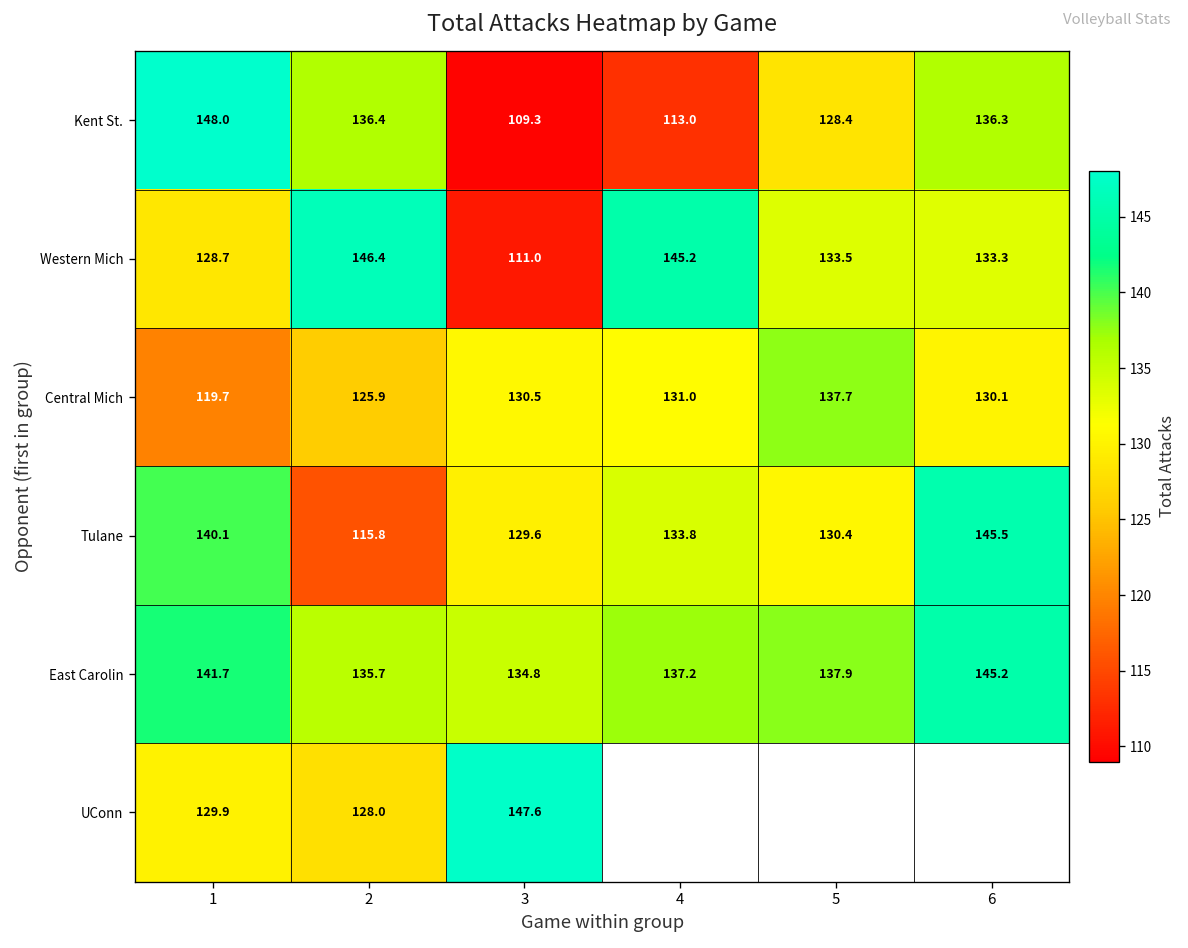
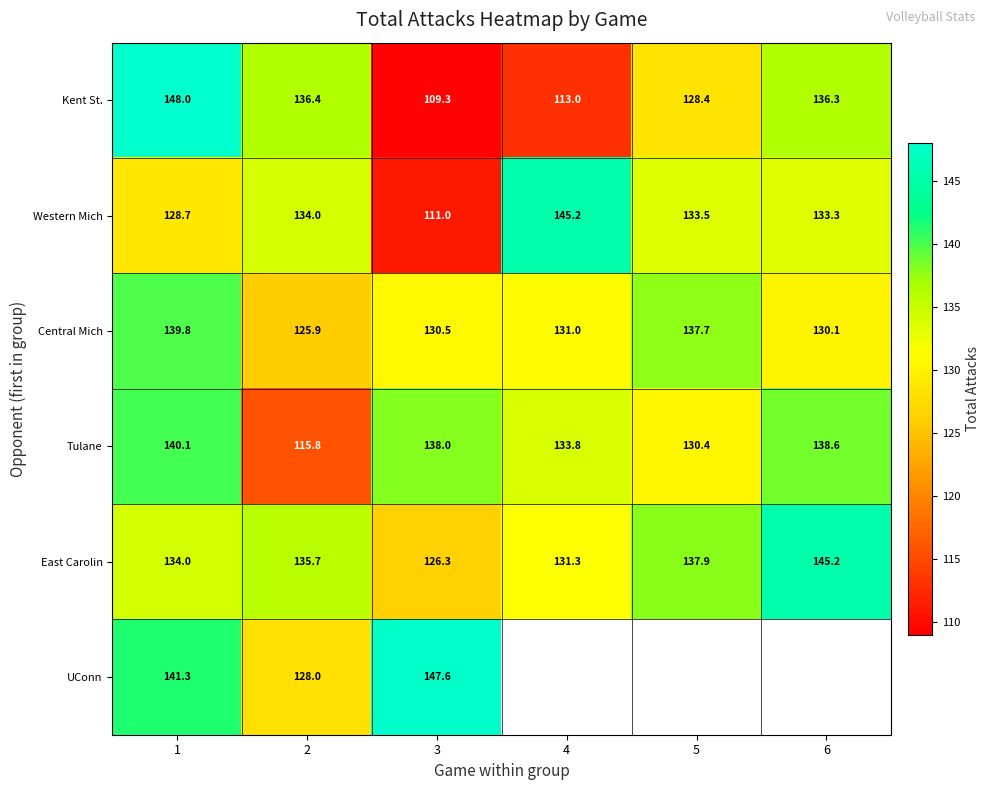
  {
    "Kent St.": {
      "1": 148.0,
      "2": 136.4,
      "3": 109.3,
      "4": 113.0,
      "5": 128.4,
      "6": 136.3
    },
    "Western Mich": {
      "1": 128.7,
-     "2": 146.4,
+     "2": 134.0,
      "3": 111.0,
      "4": 145.2,
      "5": 133.5,
      "6": 133.3
    },
    "Central Mich": {
-     "1": 119.7,
+     "1": 139.8,
      "2": 125.9,
      "3": 130.5,
      "4": 131.0,
      "5": 137.7,
      "6": 130.1
    },
    "Tulane": {
      "1": 140.1,
      "2": 115.8,
-     "3": 129.6,
+     "3": 138.0,
      "4": 133.8,
      "5": 130.4,
-     "6": 145.5
+     "6": 138.6
    },
    "East Carolin": {
-     "1": 141.7,
+     "1": 134.0,
      "2": 135.7,
-     "3": 134.8,
-     "4": 137.2,
+     "3": 126.3,
+     "4": 131.3,
      "5": 137.9,
      "6": 145.2
    },
    "UConn": {
-     "1": 129.9,
+     "1": 141.3,
      "2": 128.0,
      "3": 147.6
    }
  }
